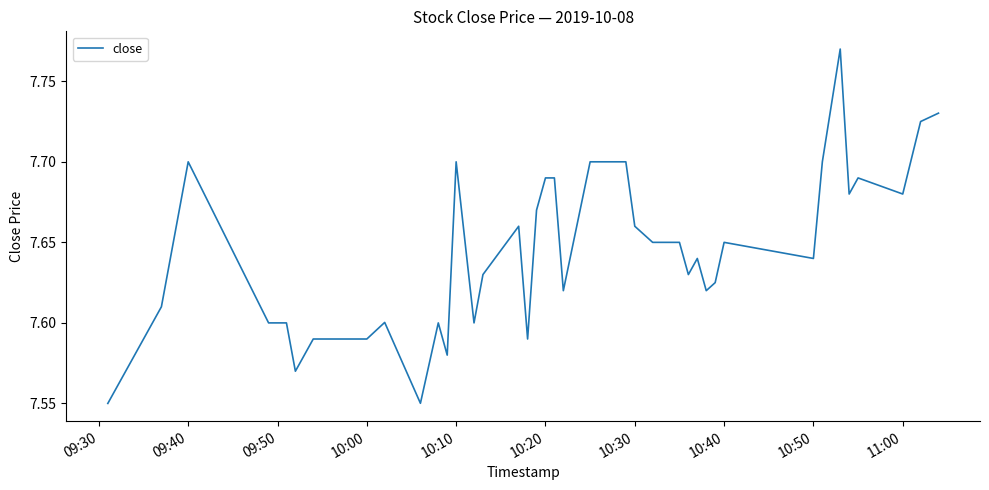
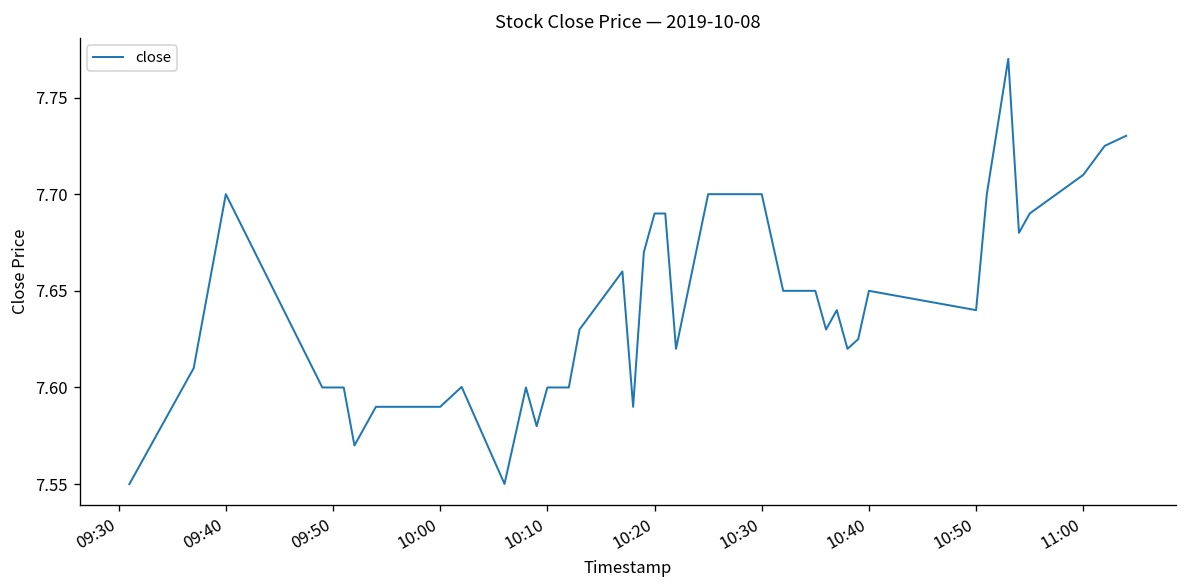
  {
    "09:40": 7.70,
    "10:00": 7.59,
-   "10:10": 7.7,
+   "10:10": 7.6,
    "10:20": 7.69,
-   "10:30": 7.66,
+   "10:30": 7.70,
    "10:40": 7.65,
    "10:50": 7.64,
-   "11:00": 7.68
+   "11:00": 7.71
  }
